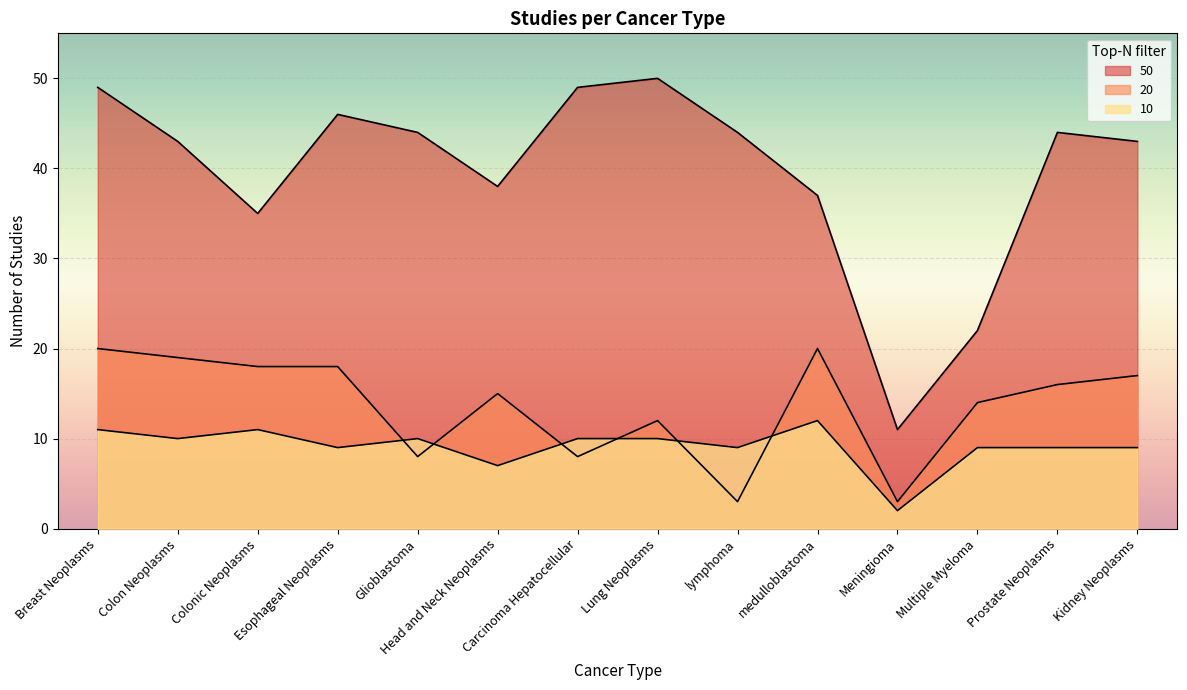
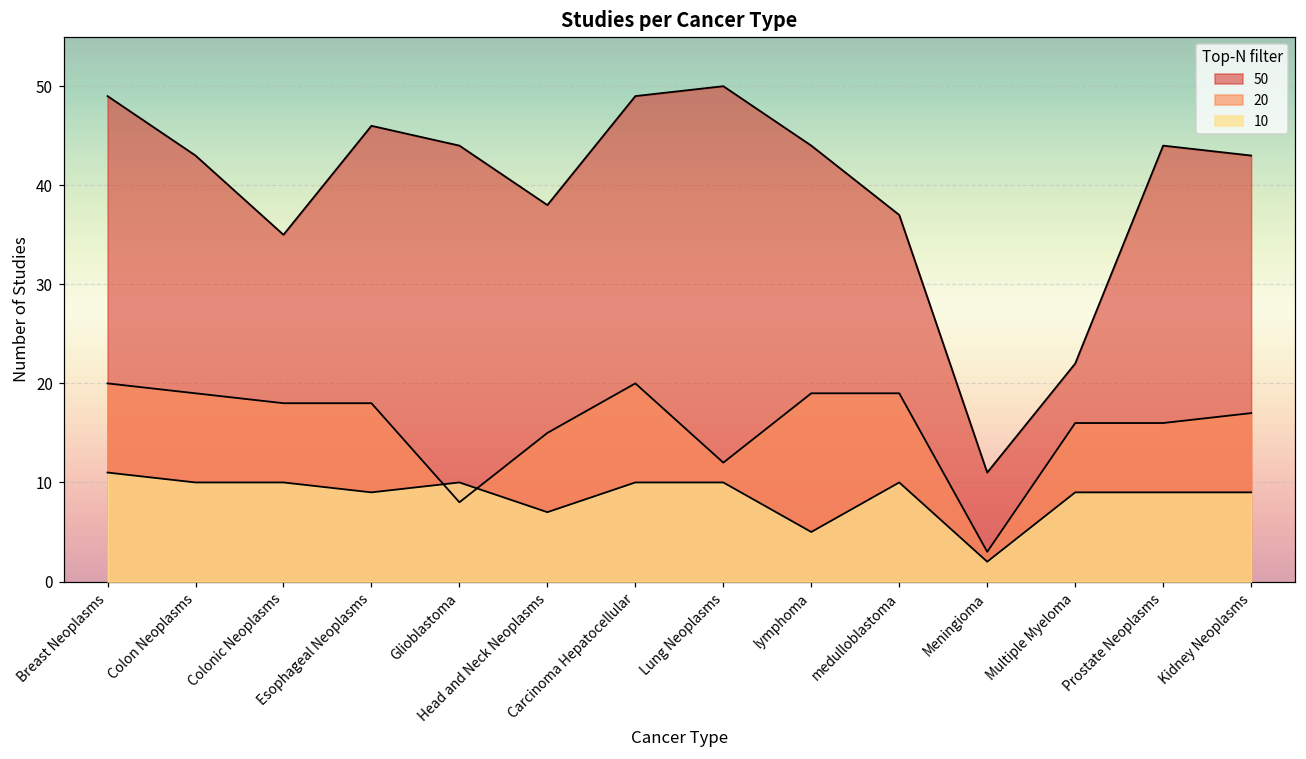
  {
    "50": {
      "Breast Neoplasms": 49,
      "Colon Neoplasms": 43,
      "Colonic Neoplasms": 35,
      "Esophageal Neoplasms": 46,
      "Glioblastoma": 44,
      "Head and Neck Neoplasms": 38,
      "Carcinoma Hepatocellular": 49,
      "Lung Neoplasms": 50,
      "lymphoma": 44,
      "medulloblastoma": 37,
      "Meningioma": 11,
      "Multiple Myeloma": 22,
      "Prostate Neoplasms": 44,
      "Kidney Neoplasms": 43
    },
    "20": {
      "Breast Neoplasms": 20,
      "Colon Neoplasms": 19,
      "Colonic Neoplasms": 18,
      "Esophageal Neoplasms": 18,
      "Glioblastoma": 8,
      "Head and Neck Neoplasms": 15,
-     "Carcinoma Hepatocellular": 8,
+     "Carcinoma Hepatocellular": 20,
      "Lung Neoplasms": 12,
-     "lymphoma": 3,
-     "medulloblastoma": 20,
+     "lymphoma": 19,
+     "medulloblastoma": 19,
      "Meningioma": 3,
-     "Multiple Myeloma": 14,
+     "Multiple Myeloma": 16,
      "Prostate Neoplasms": 16,
      "Kidney Neoplasms": 17
    },
    "10": {
      "Breast Neoplasms": 11,
      "Colon Neoplasms": 10,
-     "Colonic Neoplasms": 11,
+     "Colonic Neoplasms": 10,
      "Esophageal Neoplasms": 9,
      "Glioblastoma": 10,
      "Head and Neck Neoplasms": 7,
      "Carcinoma Hepatocellular": 10,
      "Lung Neoplasms": 10,
-     "lymphoma": 9,
-     "medulloblastoma": 12,
+     "lymphoma": 5,
+     "medulloblastoma": 10,
      "Meningioma": 2,
      "Multiple Myeloma": 9,
      "Prostate Neoplasms": 9,
      "Kidney Neoplasms": 9
    }
  }
